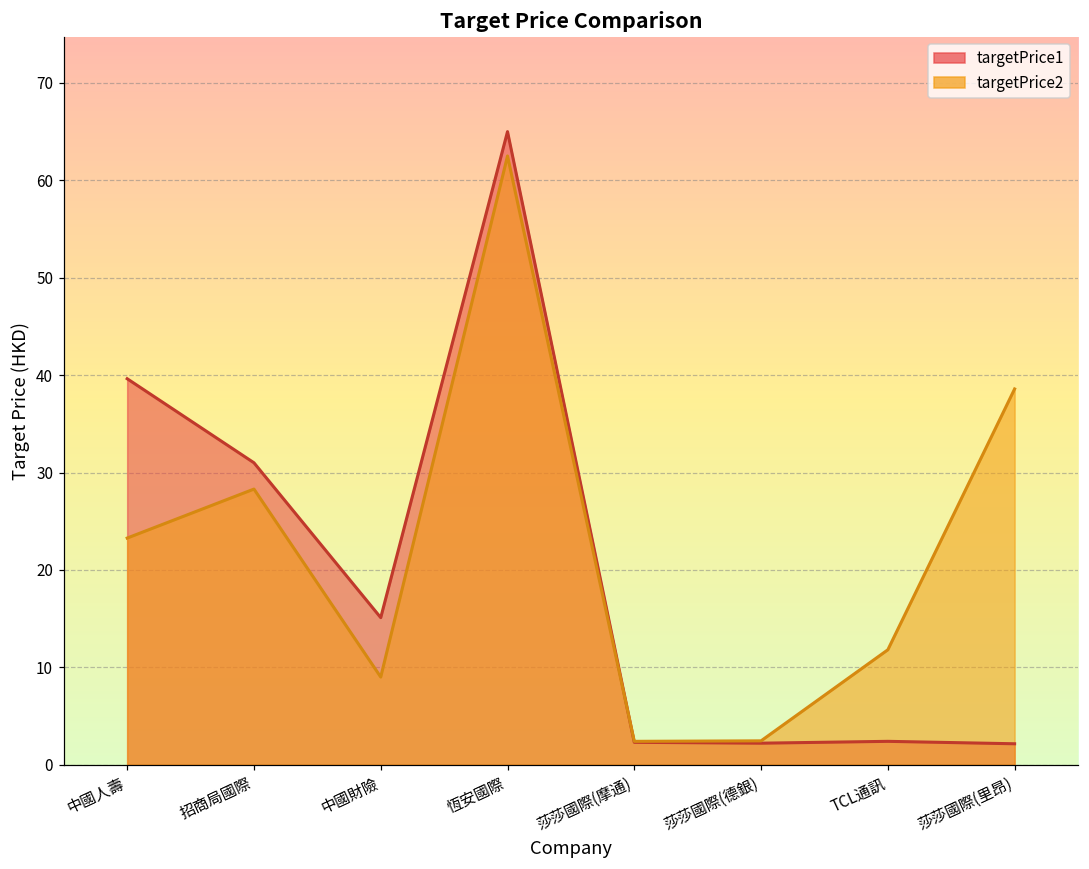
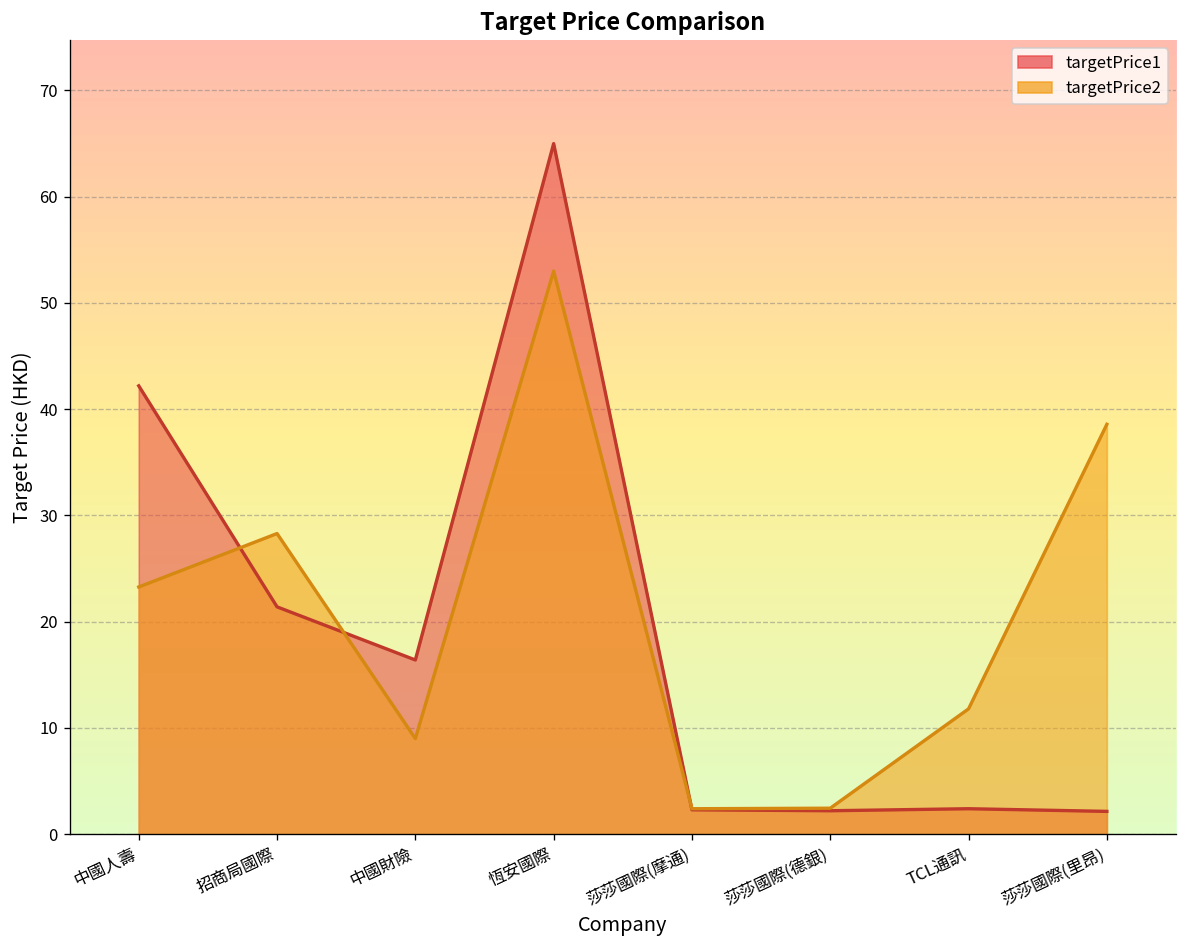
  {
    "targetPrice1": {
-     "中國人壽": 40,
-     "招商局國際": 31,
-     "中國財險": 15,
+     "中國人壽": 42,
+     "招商局國際": 21,
+     "中國財險": 16,
      "恆安國際": 65,
      "TCL通訊": 2,
      "莎莎國際(里昂)": 2
    },
    "targetPrice2": {
      "中國人壽": 23,
      "招商局國際": 28,
      "中國財險": 9,
-     "恆安國際": 63,
+     "恆安國際": 53,
      "TCL通訊": 12,
      "莎莎國際(里昂)": 39
    }
  }
